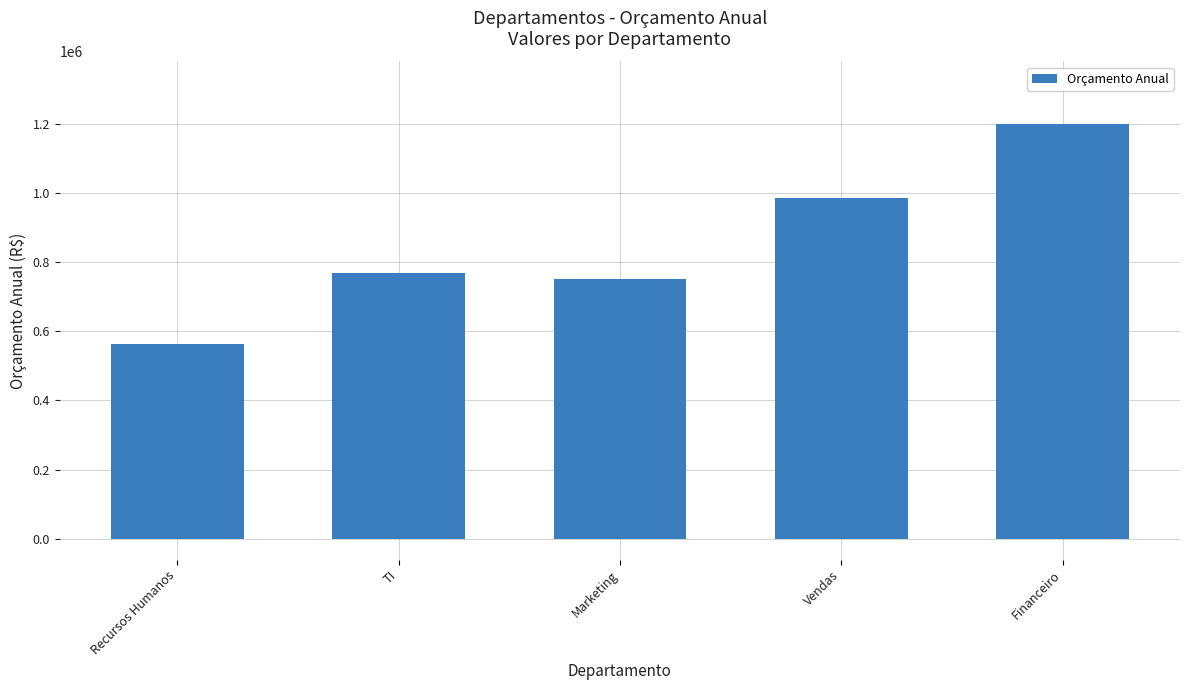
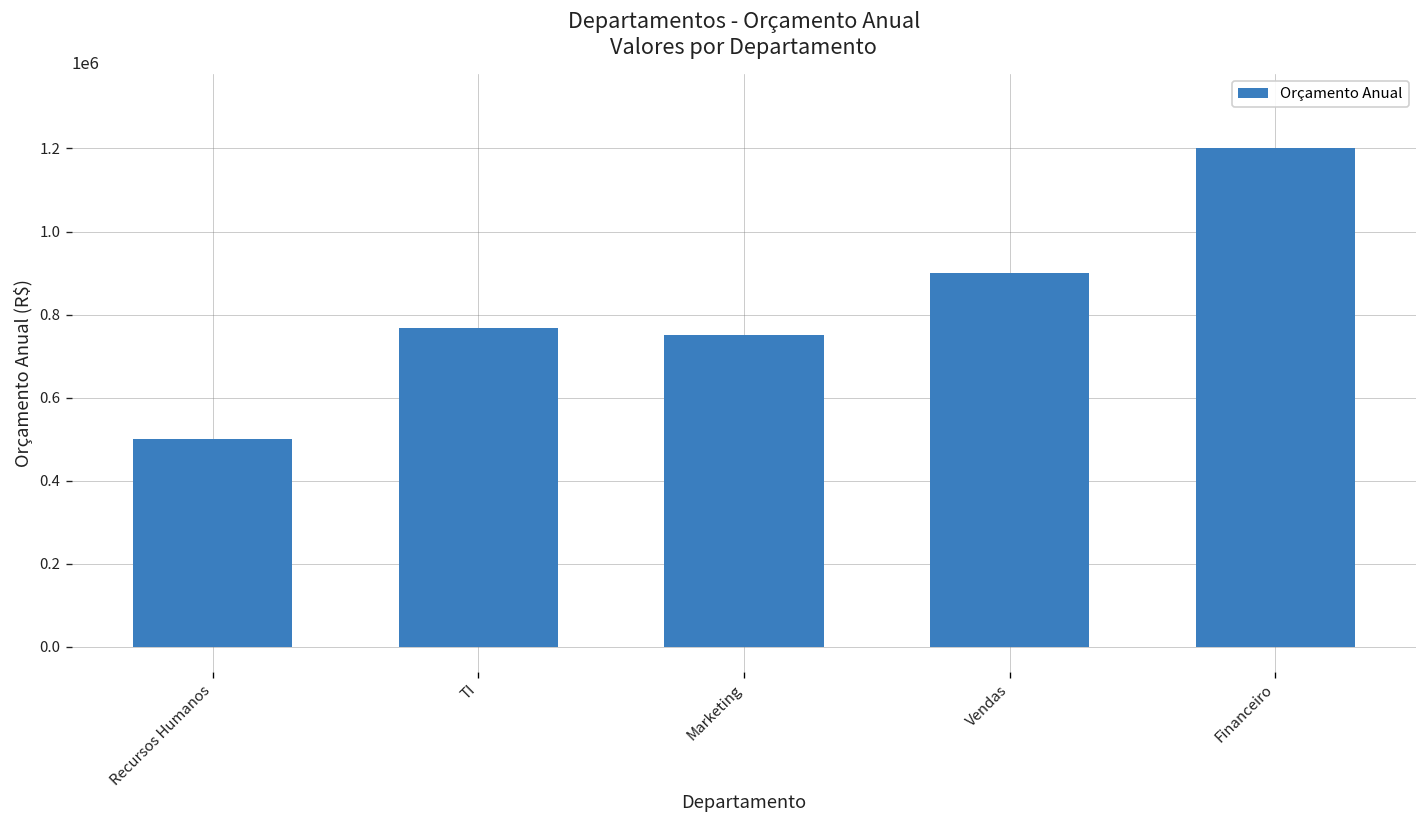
  {
-   "Recursos Humanos": 560000,
+   "Recursos Humanos": 500000,
    "TI": 770000,
    "Marketing": 750000,
-   "Vendas": 990000,
+   "Vendas": 900000,
    "Financeiro": 1200000
  }
